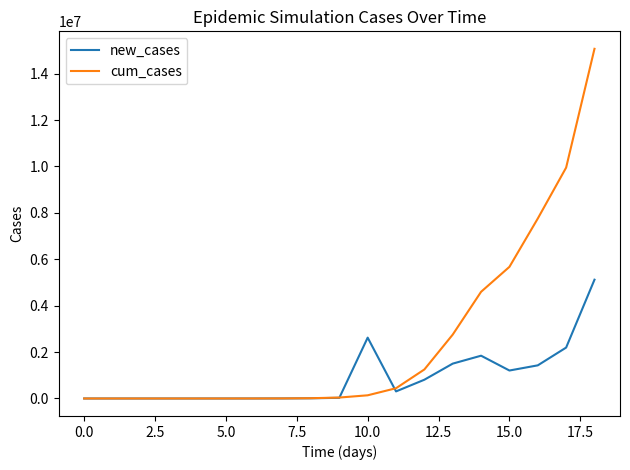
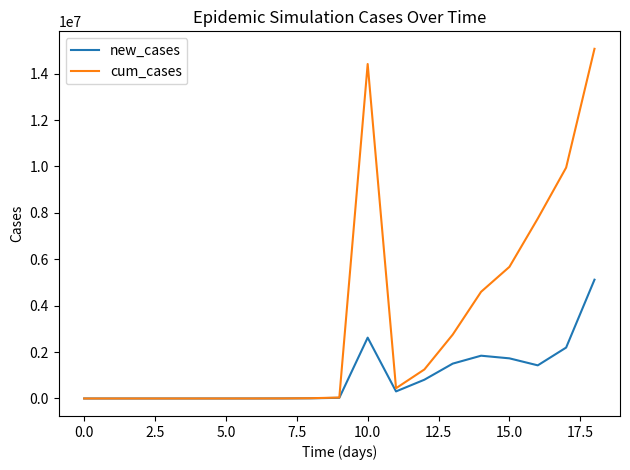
  {
    "new_cases": {
      "10.0": 2600000,
-     "15.0": 1200000
+     "15.0": 1700000
    },
    "cum_cases": {
-     "10.0": 100000,
+     "10.0": 14400000,
      "15.0": 5700000
    }
  }
